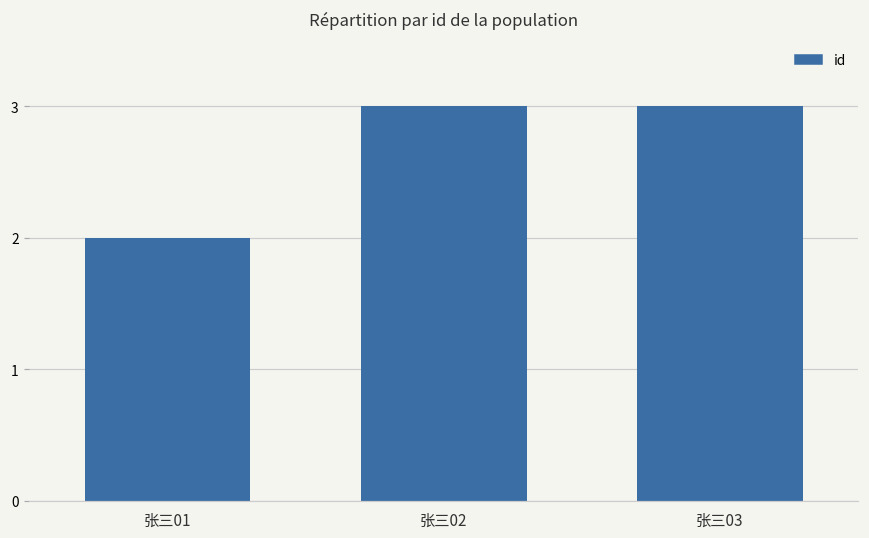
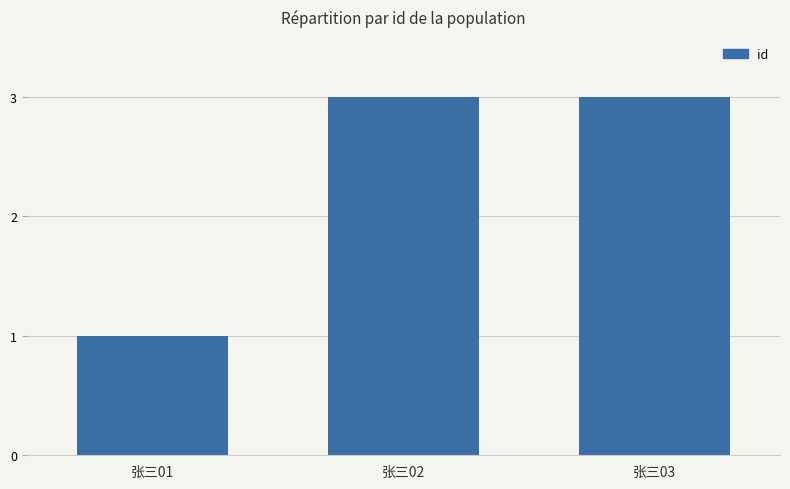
  {
-   "张三01": 2,
+   "张三01": 1,
    "张三02": 3,
    "张三03": 3
  }
